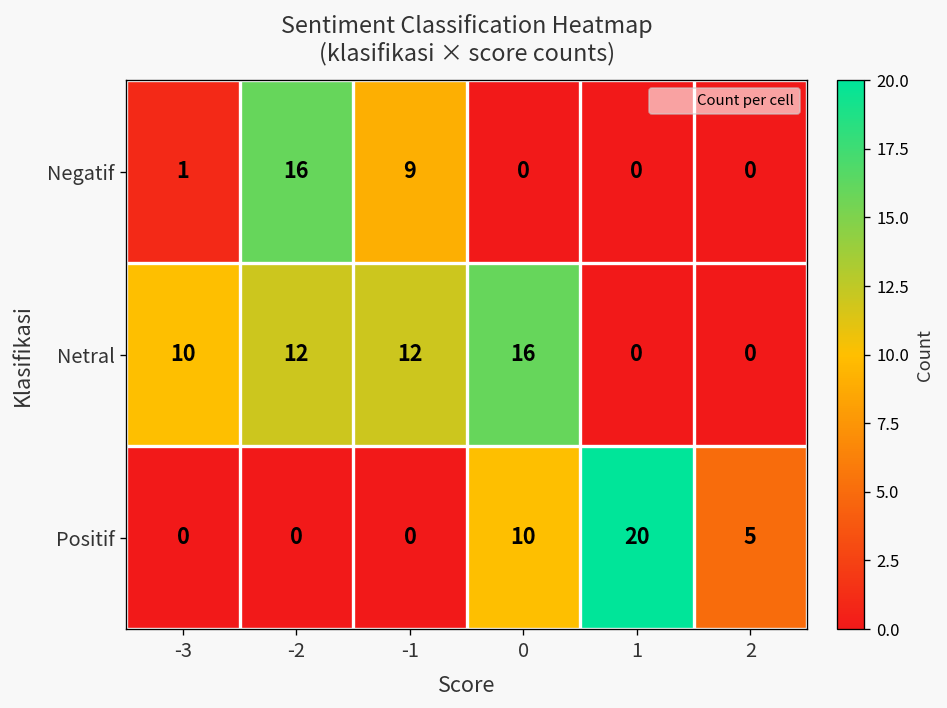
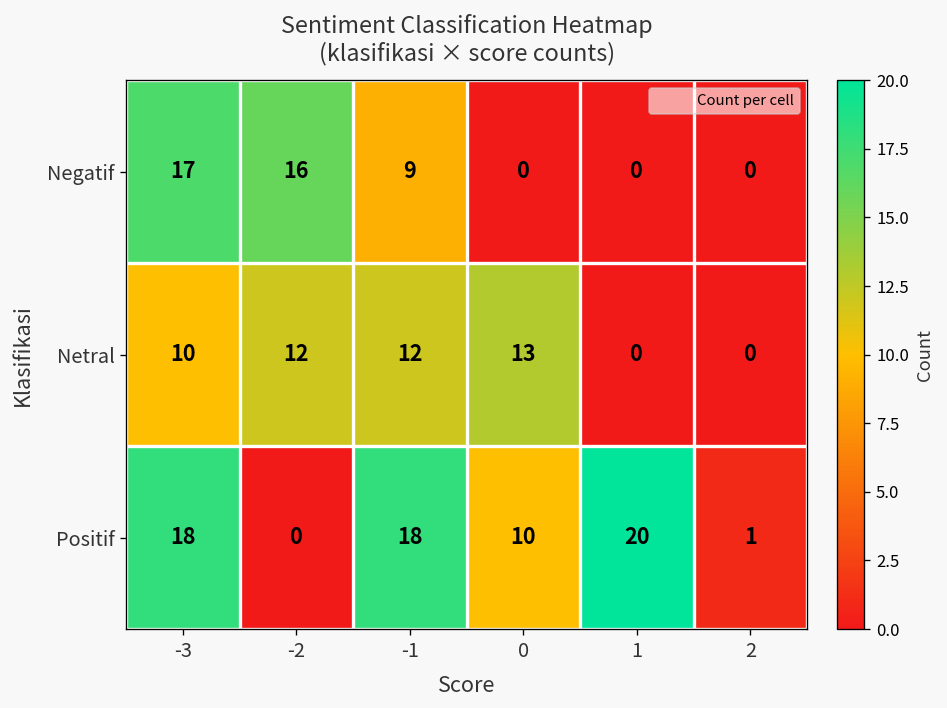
  {
    "Negatif": {
-     "-3": 1,
+     "-3": 17,
      "-2": 16,
      "-1": 9,
      "0": 0,
      "1": 0,
      "2": 0
    },
    "Netral": {
      "-3": 10,
      "-2": 12,
      "-1": 12,
-     "0": 16,
+     "0": 13,
      "1": 0,
      "2": 0
    },
    "Positif": {
-     "-3": 0,
+     "-3": 18,
      "-2": 0,
-     "-1": 0,
+     "-1": 18,
      "0": 10,
      "1": 20,
-     "2": 5
+     "2": 1
    }
  }
